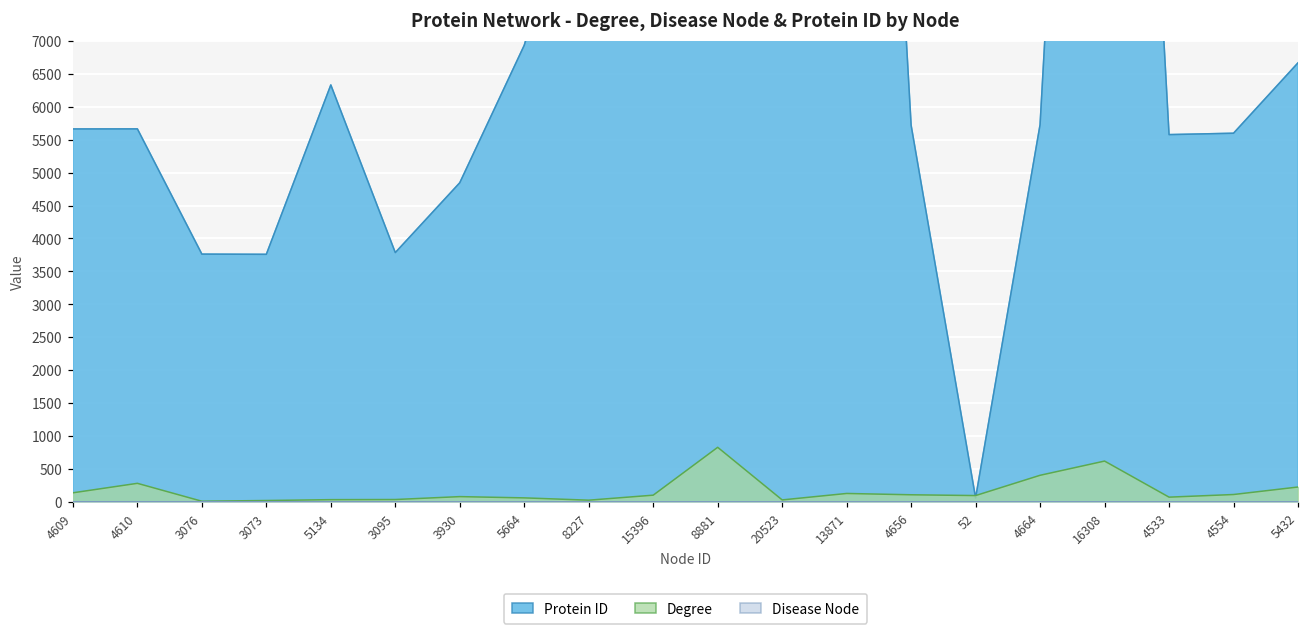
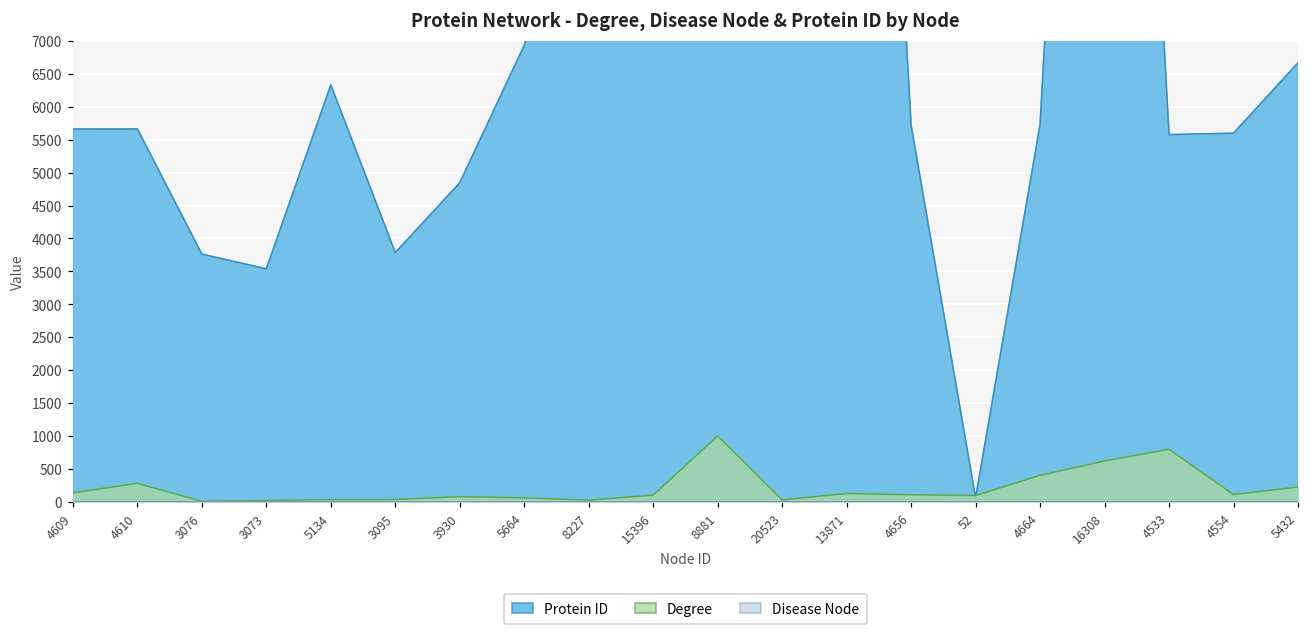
  {
    "Protein ID": {
      "4609": 5700,
      "4610": 5700,
      "3076": 3800,
-     "3073": 3800,
+     "3073": 3500,
      "5134": 6300,
      "3095": 3800,
      "3930": 4800,
      "5664": 6900,
      "4656": 5700,
      "4664": 5700,
      "4533": 5600,
      "4554": 5600,
      "5432": 6700
    },
    "Degree": {
      "4609": 100,
      "4610": 300,
      "3930": 100,
      "5664": 100,
      "15396": 100,
-     "8881": 800,
+     "8881": 1000,
      "13871": 100,
      "4656": 100,
      "4664": 400,
      "16308": 600,
-     "4533": 100,
+     "4533": 800,
      "4554": 100,
      "5432": 200
    },
    "Disease Node": {
      "4609": 0,
      "4610": 0,
      "3930": 0,
      "5664": 0,
      "15396": 0,
      "8881": 0,
      "13871": 0,
      "4656": 0,
      "52": 0,
      "4664": 0,
      "16308": 0,
      "4533": 0,
      "4554": 0,
      "5432": 0
    }
  }
